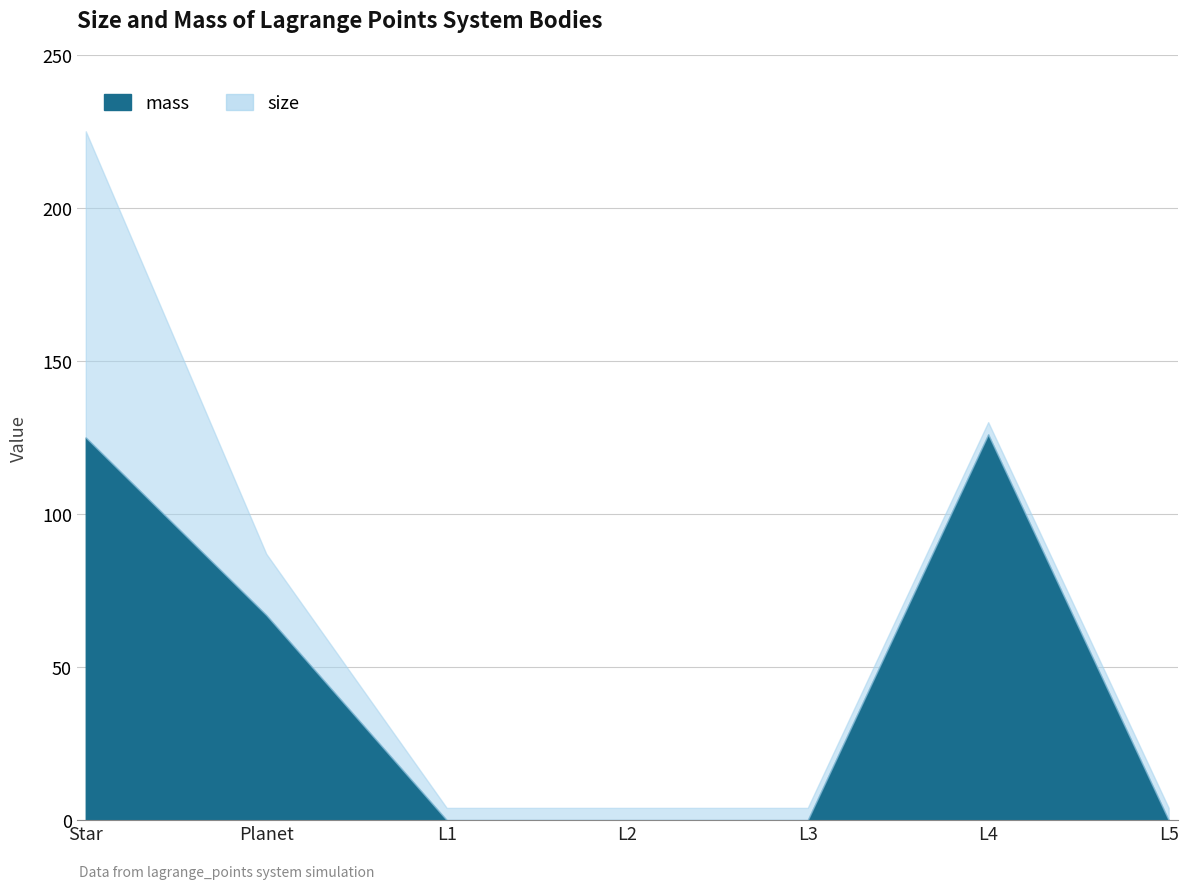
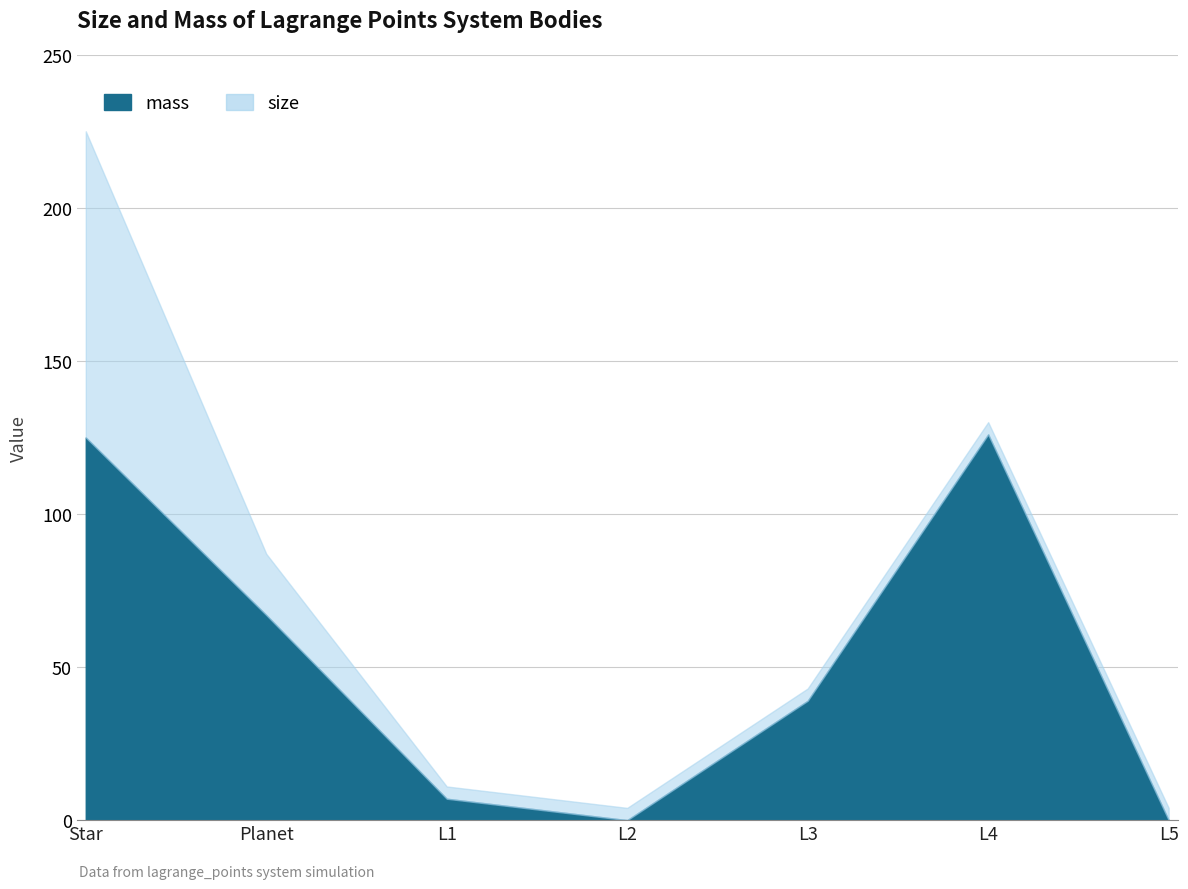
  {
    "mass": {
      "Star": 125,
      "Planet": 67,
-     "L1": 0,
+     "L1": 7,
      "L2": 0,
-     "L3": 0,
+     "L3": 39,
      "L4": 126,
      "L5": 0
    },
    "size": {
      "Star": 100,
      "Planet": 20,
      "L1": 4,
      "L2": 4,
      "L3": 4,
      "L4": 4,
      "L5": 4
    }
  }
